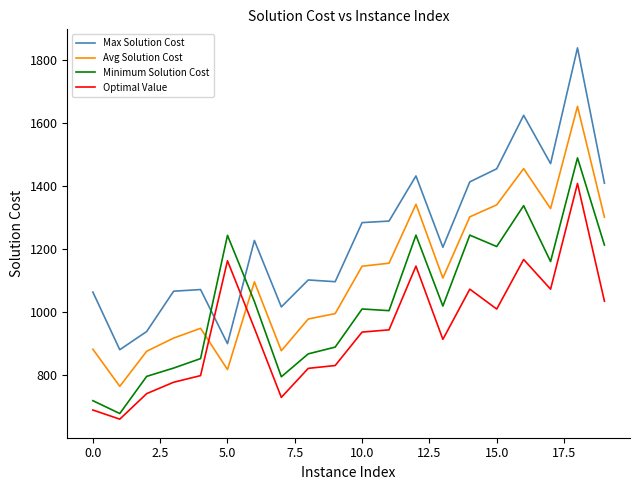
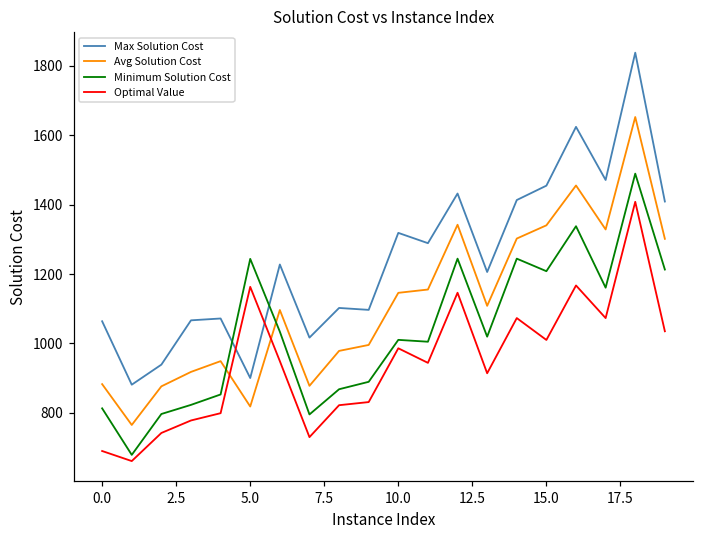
  {
    "Max Solution Cost": {
      "0.0": 1060,
      "5.0": 900,
-     "10.0": 1280,
+     "10.0": 1320,
      "15.0": 1450
    },
    "Avg Solution Cost": {
      "0.0": 880,
      "5.0": 820,
      "10.0": 1150,
      "15.0": 1340
    },
    "Minimum Solution Cost": {
-     "0.0": 720,
+     "0.0": 810,
      "5.0": 1240,
      "10.0": 1010,
      "15.0": 1210
    },
    "Optimal Value": {
      "0.0": 690,
      "5.0": 1160,
-     "10.0": 940,
+     "10.0": 990,
      "15.0": 1010
    }
  }
